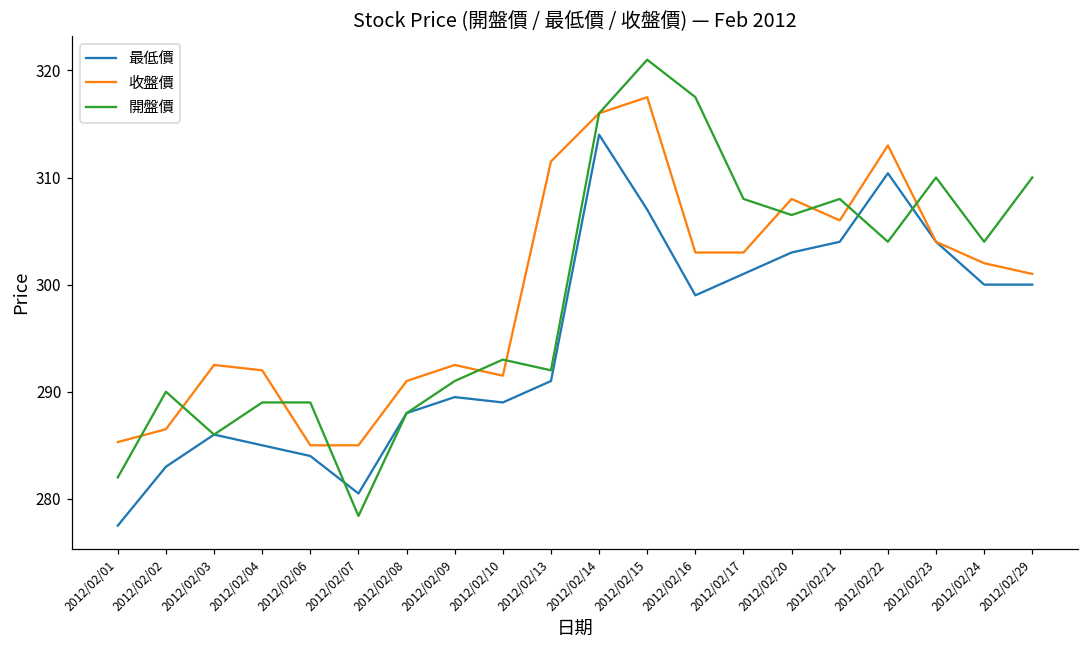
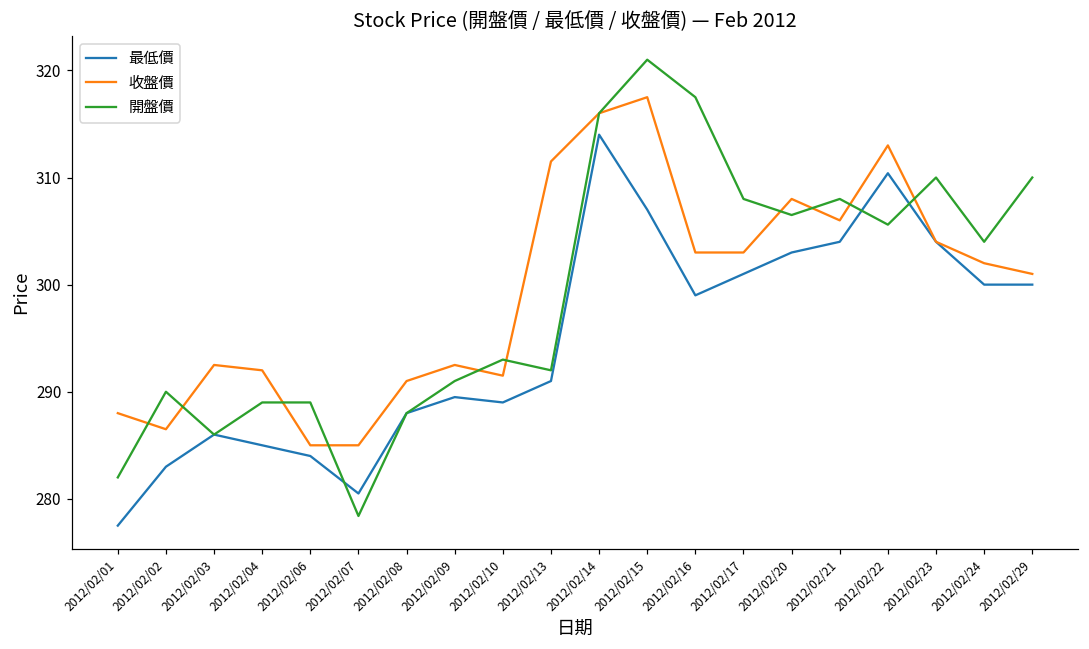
  {
    "最低價": {
      "2012/02/01": 278,
      "2012/02/02": 283,
      "2012/02/04": 285,
      "2012/02/06": 284,
      "2012/02/07": 281,
      "2012/02/09": 290,
      "2012/02/10": 289,
      "2012/02/13": 291,
      "2012/02/14": 314,
      "2012/02/15": 307,
      "2012/02/16": 299,
      "2012/02/17": 301,
      "2012/02/20": 303,
      "2012/02/21": 304,
      "2012/02/22": 310,
      "2012/02/24": 300,
      "2012/02/29": 300
    },
    "收盤價": {
-     "2012/02/01": 285,
+     "2012/02/01": 288,
      "2012/02/02": 287,
      "2012/02/03": 293,
      "2012/02/04": 292,
      "2012/02/06": 285,
      "2012/02/07": 285,
      "2012/02/08": 291,
      "2012/02/09": 293,
      "2012/02/10": 292,
      "2012/02/13": 312,
      "2012/02/15": 318,
      "2012/02/16": 303,
      "2012/02/17": 303,
      "2012/02/20": 308,
      "2012/02/21": 306,
      "2012/02/22": 313,
      "2012/02/24": 302,
      "2012/02/29": 301
    },
    "開盤價": {
      "2012/02/01": 282,
      "2012/02/02": 290,
      "2012/02/04": 289,
      "2012/02/06": 289,
      "2012/02/07": 278,
      "2012/02/09": 291,
      "2012/02/10": 293,
      "2012/02/13": 292,
      "2012/02/15": 321,
      "2012/02/16": 318,
      "2012/02/17": 308,
      "2012/02/20": 307,
      "2012/02/21": 308,
-     "2012/02/22": 304,
+     "2012/02/22": 306,
      "2012/02/23": 310,
      "2012/02/24": 304,
      "2012/02/29": 310
    }
  }
